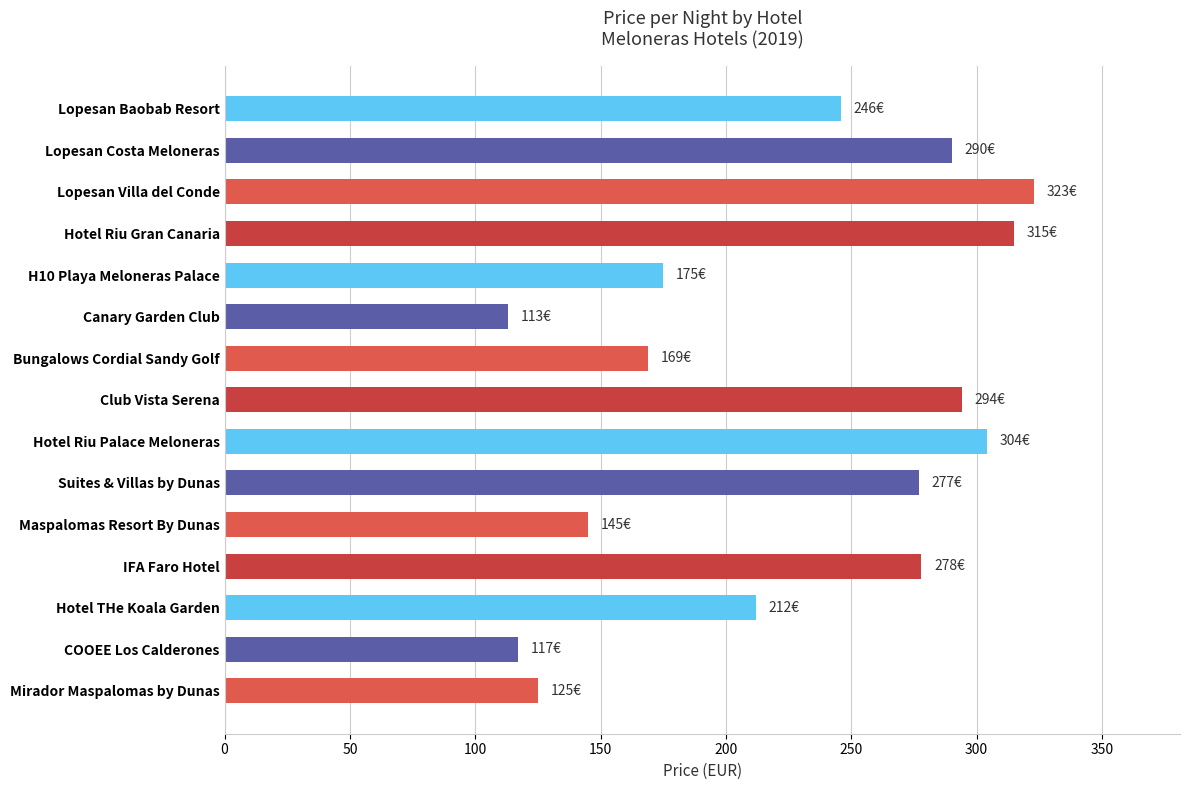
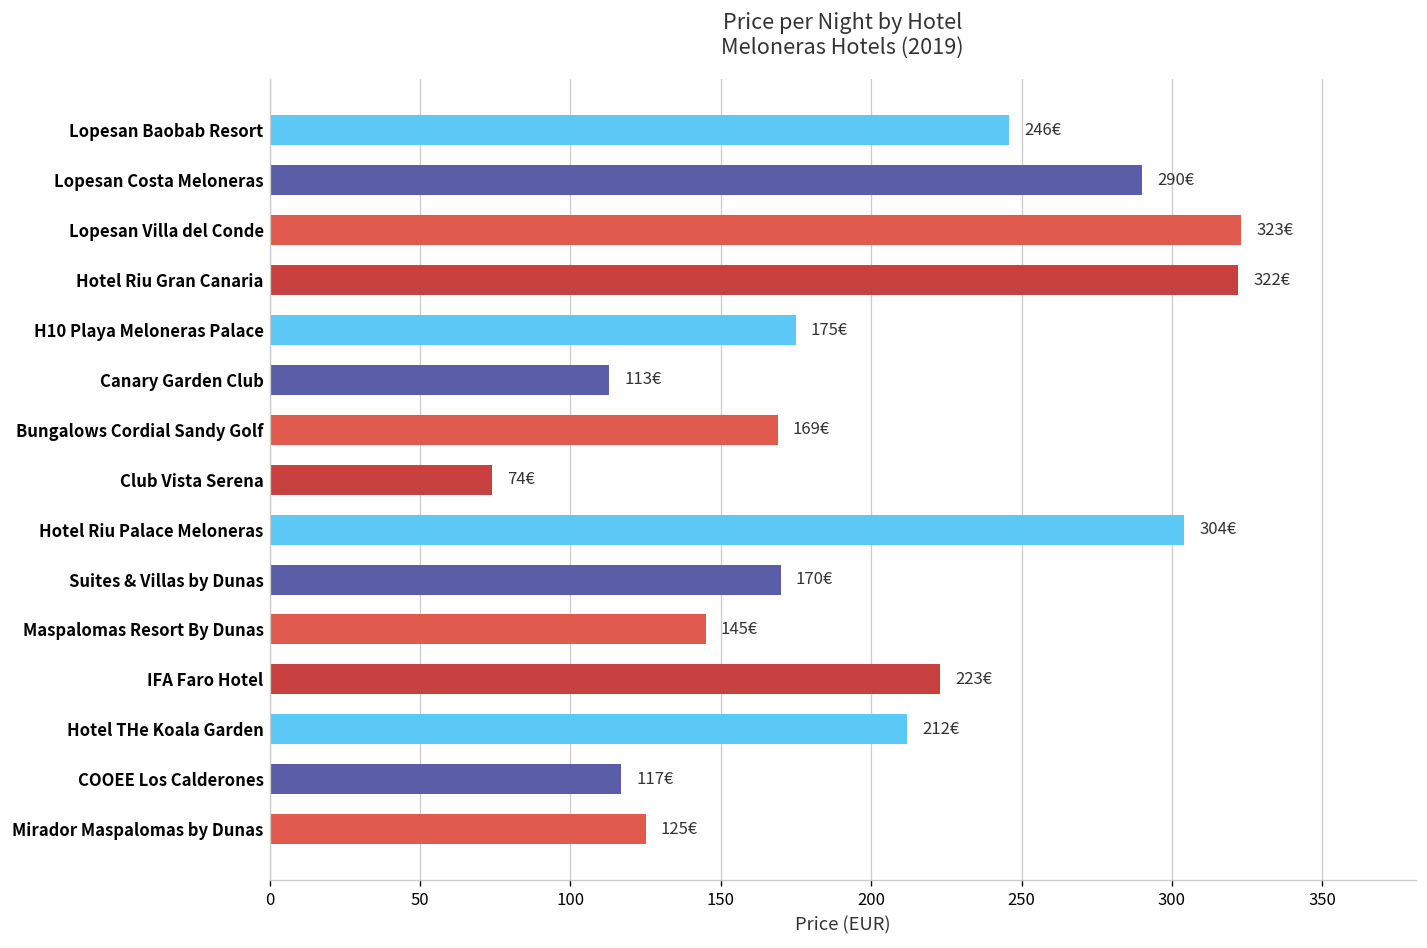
  {
    "Lopesan Baobab Resort": "246€",
    "Lopesan Costa Meloneras": "290€",
    "Lopesan Villa del Conde": "323€",
-   "Hotel Riu Gran Canaria": "315€",
+   "Hotel Riu Gran Canaria": "322€",
    "H10 Playa Meloneras Palace": "175€",
    "Canary Garden Club": "113€",
    "Bungalows Cordial Sandy Golf": "169€",
-   "Club Vista Serena": "294€",
+   "Club Vista Serena": "74€",
    "Hotel Riu Palace Meloneras": "304€",
-   "Suites & Villas by Dunas": "277€",
+   "Suites & Villas by Dunas": "170€",
    "Maspalomas Resort By Dunas": "145€",
-   "IFA Faro Hotel": "278€",
+   "IFA Faro Hotel": "223€",
    "Hotel THe Koala Garden": "212€",
    "COOEE Los Calderones": "117€",
    "Mirador Maspalomas by Dunas": "125€"
  }
